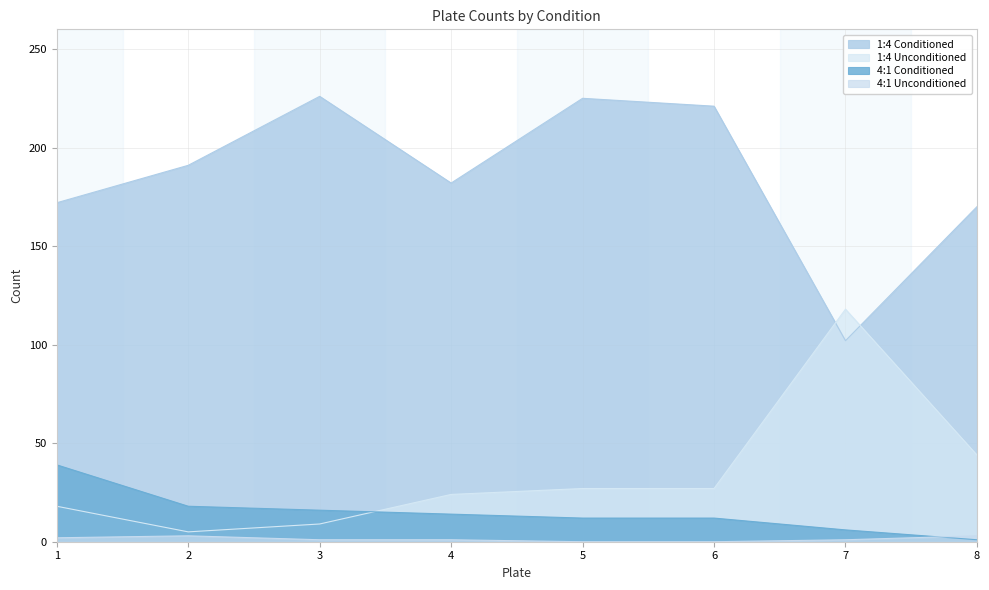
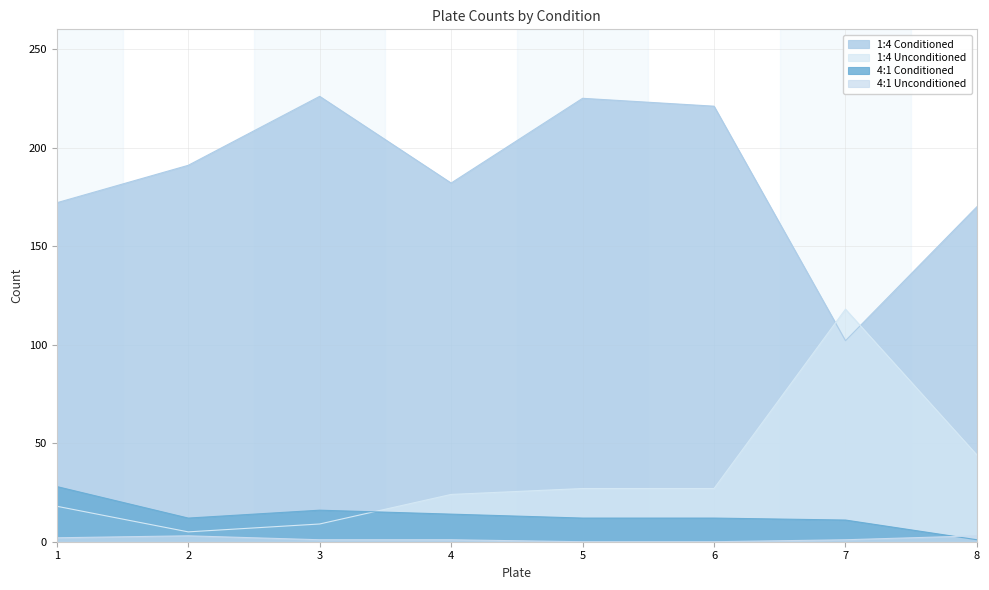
  {
    "4:1 Conditioned": {
-     "1": 39,
-     "2": 18,
+     "1": 28,
+     "2": 12,
      "3": 16,
      "4": 14,
      "5": 12,
      "6": 12,
-     "7": 6,
+     "7": 11,
      "8": 1
    }
  }
